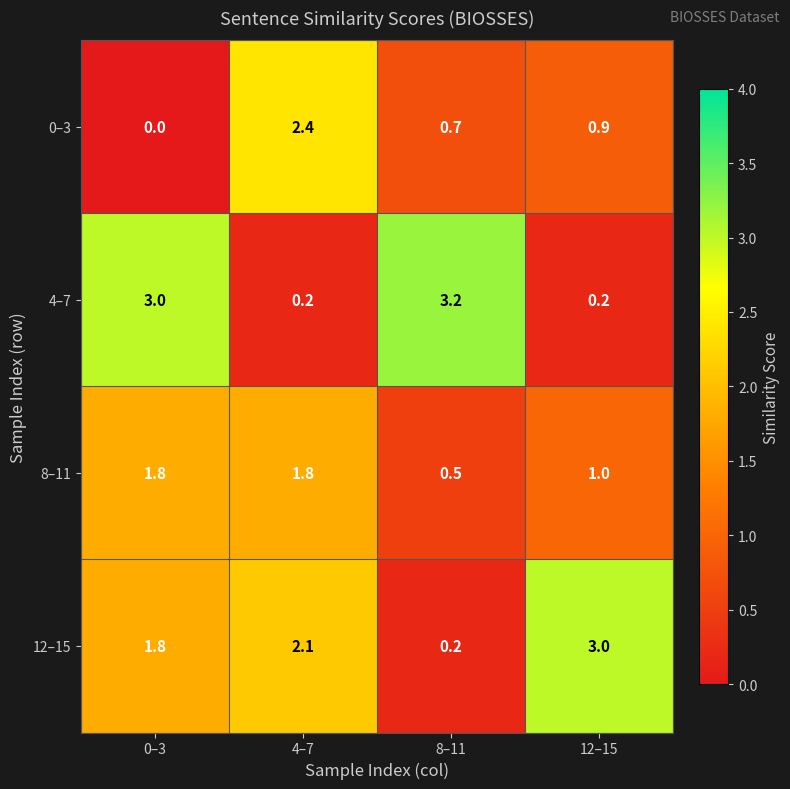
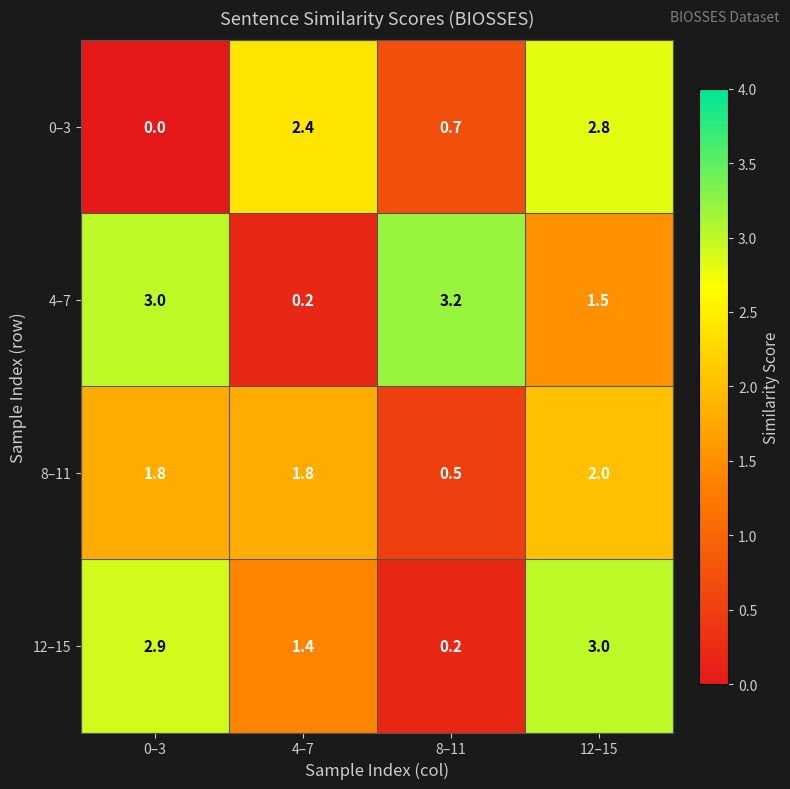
  {
    "0–3": {
      "0–3": 0.0,
      "4–7": 2.4,
      "8–11": 0.7,
-     "12–15": 0.9
+     "12–15": 2.8
    },
    "4–7": {
      "0–3": 3.0,
      "4–7": 0.2,
      "8–11": 3.2,
-     "12–15": 0.2
+     "12–15": 1.5
    },
    "8–11": {
      "0–3": 1.8,
      "4–7": 1.8,
      "8–11": 0.5,
-     "12–15": 1.0
+     "12–15": 2.0
    },
    "12–15": {
-     "0–3": 1.8,
-     "4–7": 2.1,
+     "0–3": 2.9,
+     "4–7": 1.4,
      "8–11": 0.2,
      "12–15": 3.0
    }
  }
